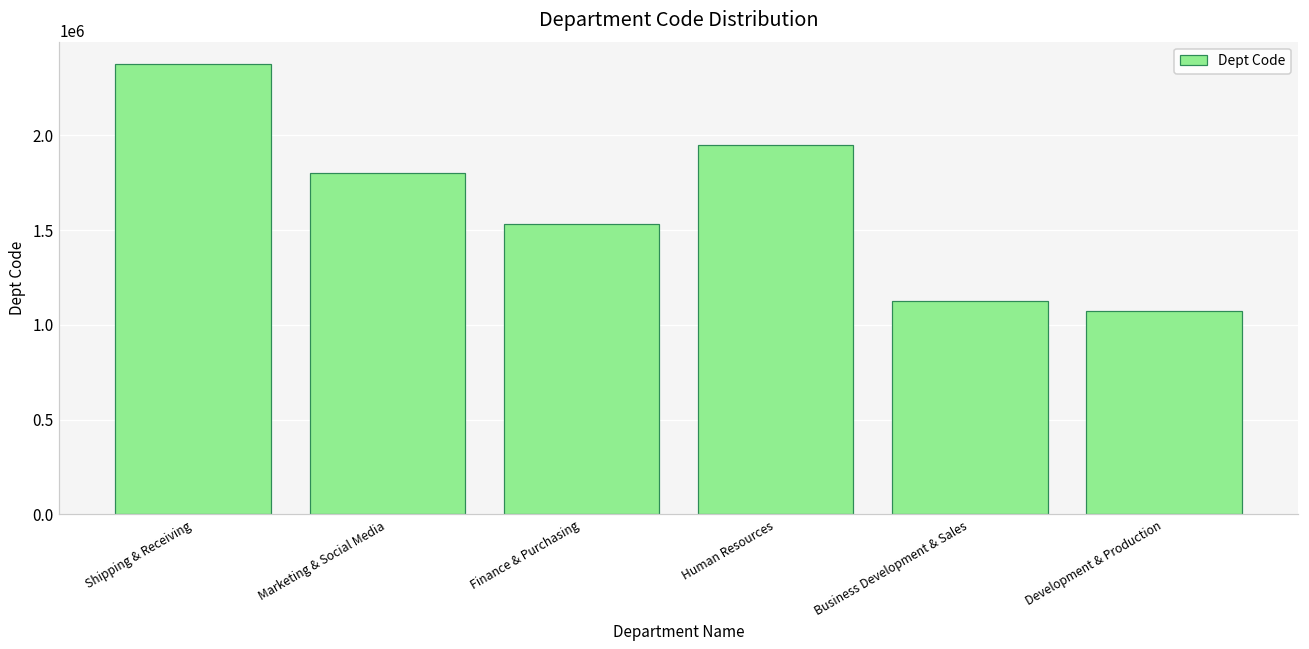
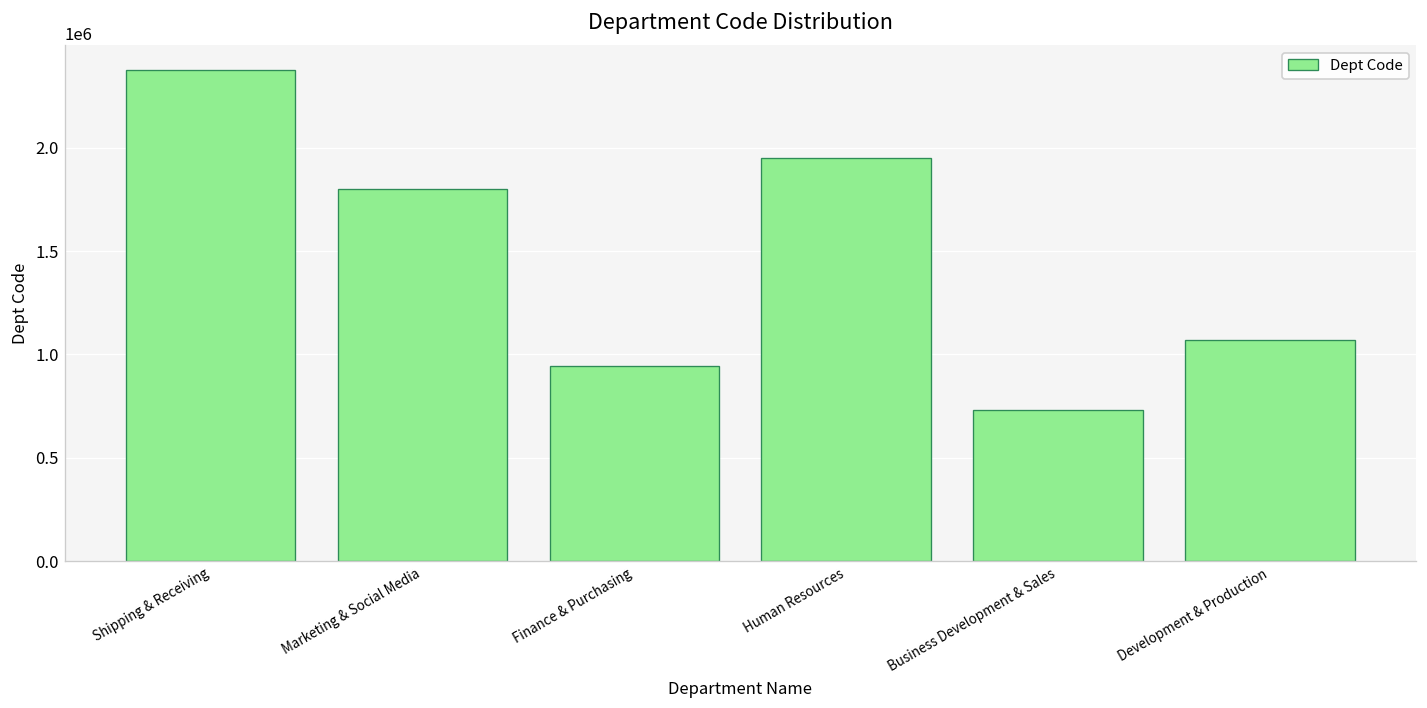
  {
    "Shipping & Receiving": 2380000,
    "Marketing & Social Media": 1800000,
-   "Finance & Purchasing": 1530000,
+   "Finance & Purchasing": 940000,
    "Human Resources": 1950000,
-   "Business Development & Sales": 1130000,
+   "Business Development & Sales": 730000,
    "Development & Production": 1070000
  }
